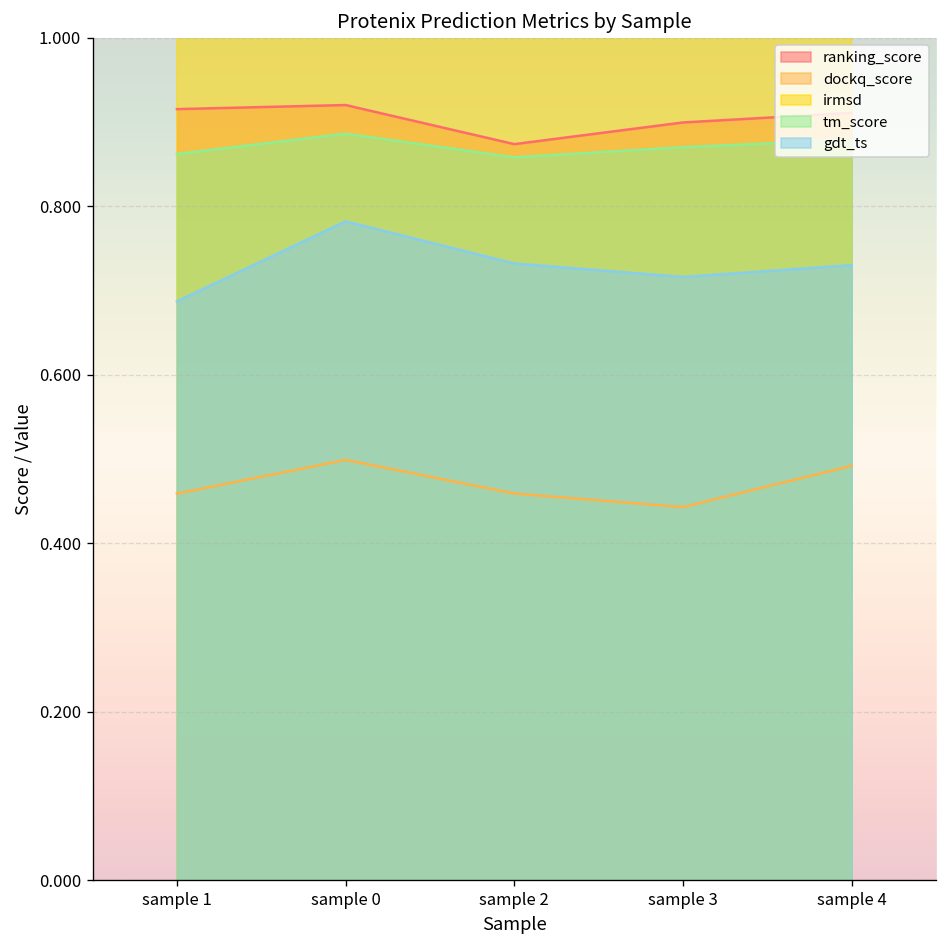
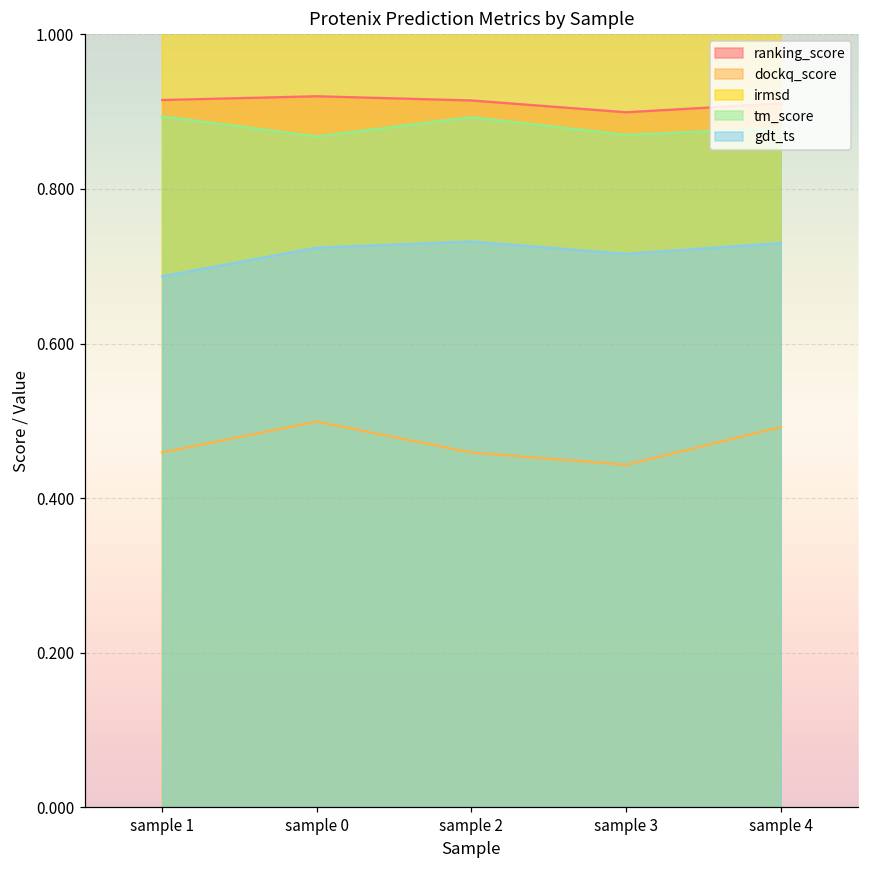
  {
    "ranking_score": {
      "sample 1": 0.92,
      "sample 0": 0.92,
-     "sample 2": 0.87,
+     "sample 2": 0.91,
      "sample 3": 0.90
    },
    "dockq_score": {
      "sample 1": 0.46,
      "sample 0": 0.50,
      "sample 2": 0.46,
      "sample 3": 0.44,
      "sample 4": 0.49
    },
    "tm_score": {
-     "sample 1": 0.86,
-     "sample 0": 0.89,
-     "sample 2": 0.86,
+     "sample 1": 0.89,
+     "sample 0": 0.87,
+     "sample 2": 0.89,
      "sample 3": 0.87
    },
    "gdt_ts": {
      "sample 1": 0.69,
-     "sample 0": 0.78,
+     "sample 0": 0.72,
      "sample 2": 0.73,
      "sample 3": 0.72,
      "sample 4": 0.73
    }
  }
